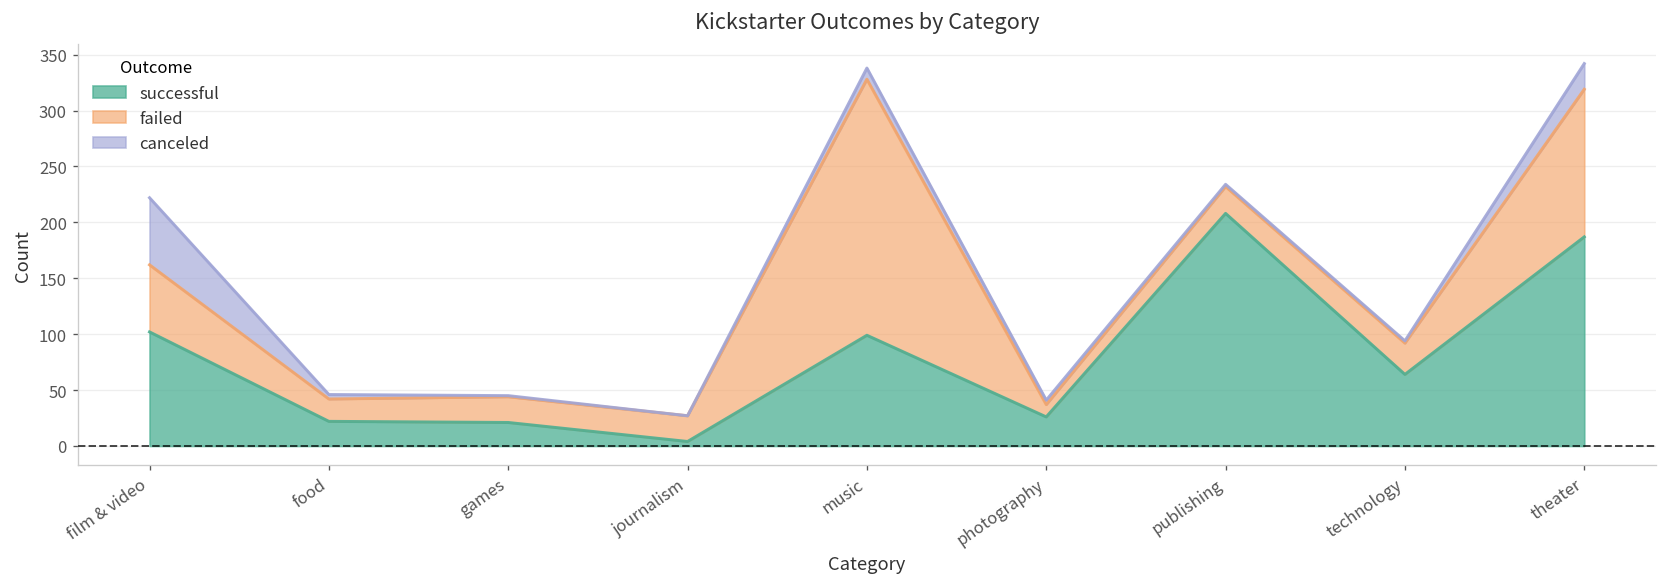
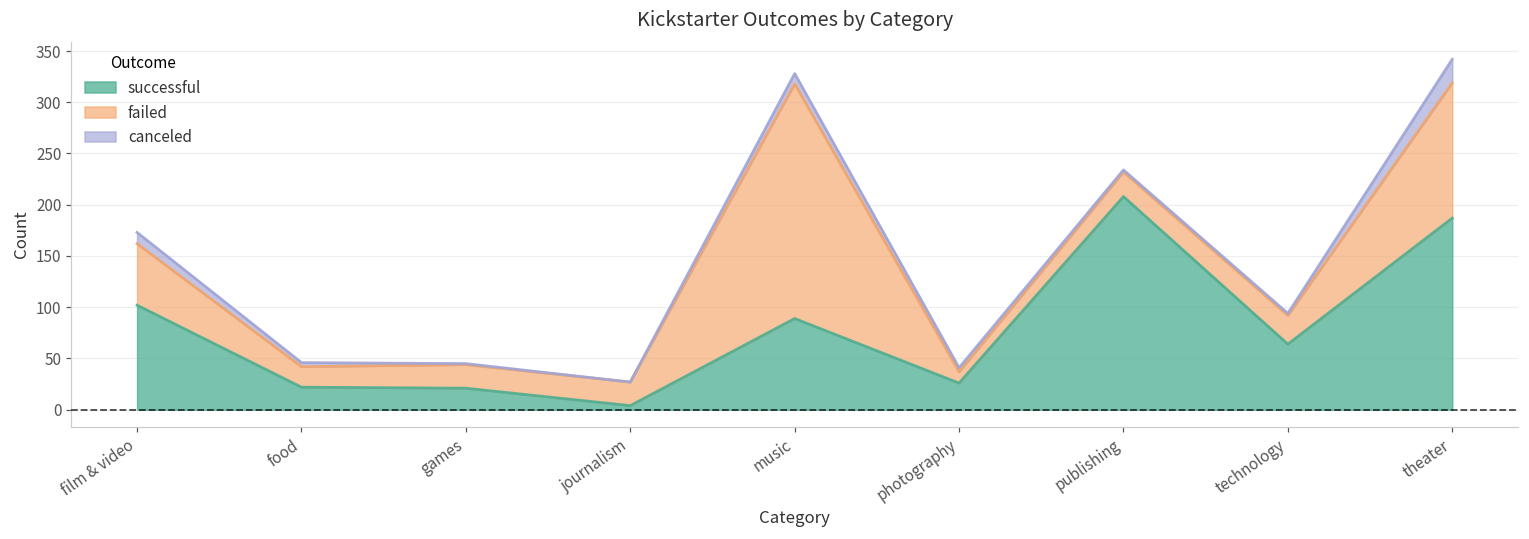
  {
    "successful": {
      "film & video": 100,
      "food": 20,
      "games": 20,
      "journalism": 0,
-     "music": 100,
+     "music": 90,
      "photography": 30,
      "publishing": 210,
      "technology": 60,
      "theater": 190
    },
    "failed": {
      "film & video": 60,
      "food": 20,
      "music": 230,
      "photography": 10,
      "theater": 130
    },
    "canceled": {
-     "film & video": 60,
+     "film & video": 10,
      "food": 0,
      "music": 10,
      "photography": 0,
      "theater": 20
    }
  }
